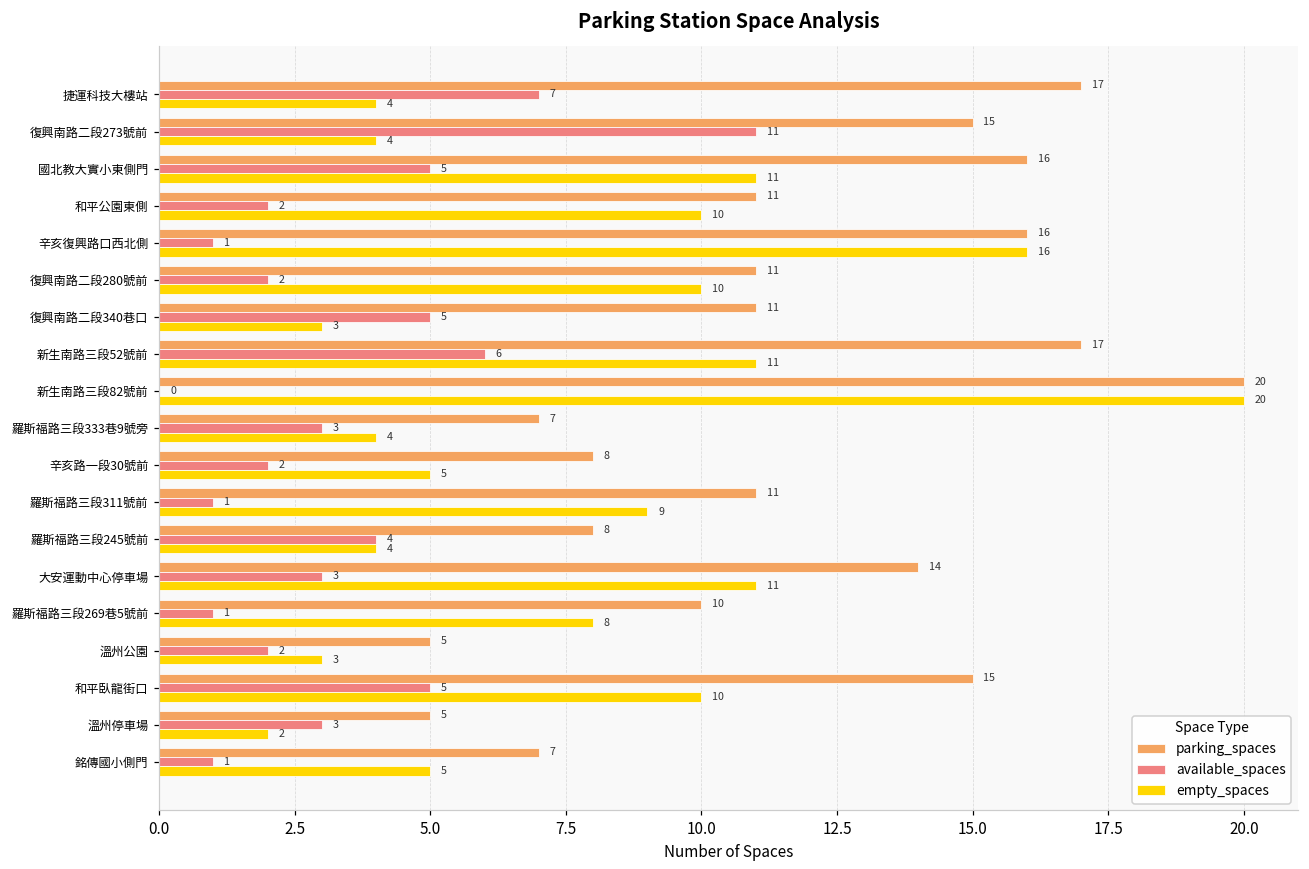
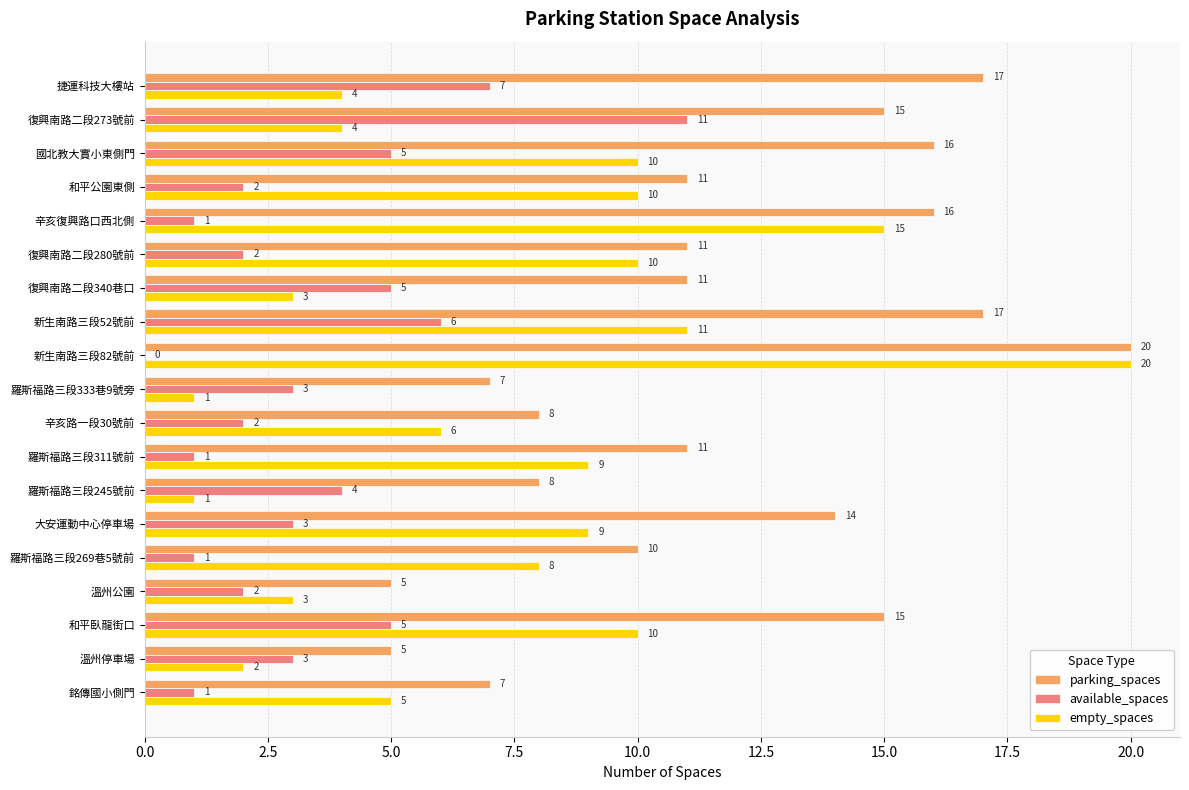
  {
    "empty_spaces": {
      "捷運科技大樓站": 4,
      "復興南路二段273號前": 4,
-     "國北教大實小東側門": 11,
+     "國北教大實小東側門": 10,
      "和平公園東側": 10,
-     "辛亥復興路口西北側": 16,
+     "辛亥復興路口西北側": 15,
      "復興南路二段280號前": 10,
      "復興南路二段340巷口": 3,
      "新生南路三段52號前": 11,
      "新生南路三段82號前": 20,
-     "羅斯福路三段333巷9號旁": 4,
-     "辛亥路一段30號前": 5,
+     "羅斯福路三段333巷9號旁": 1,
+     "辛亥路一段30號前": 6,
      "羅斯福路三段311號前": 9,
-     "羅斯福路三段245號前": 4,
-     "大安運動中心停車場": 11,
+     "羅斯福路三段245號前": 1,
+     "大安運動中心停車場": 9,
      "羅斯福路三段269巷5號前": 8,
      "溫州公園": 3,
      "和平臥龍街口": 10,
      "溫州停車場": 2,
      "銘傳國小側門": 5
    }
  }
